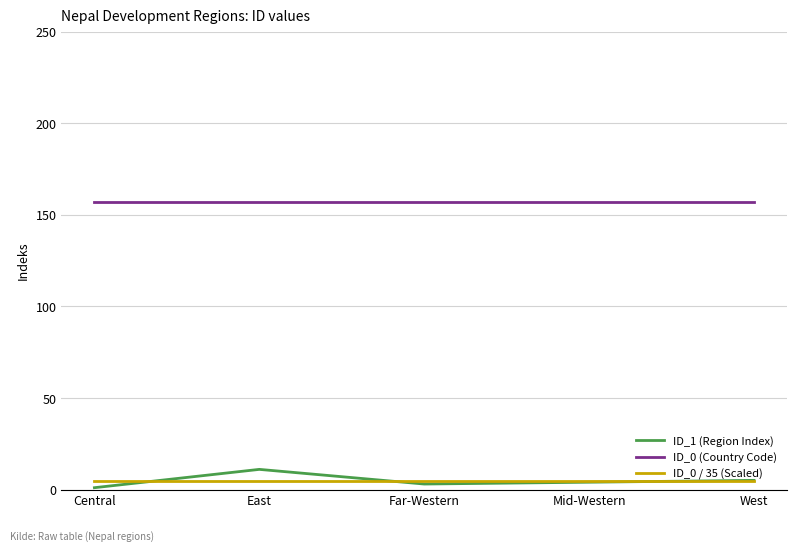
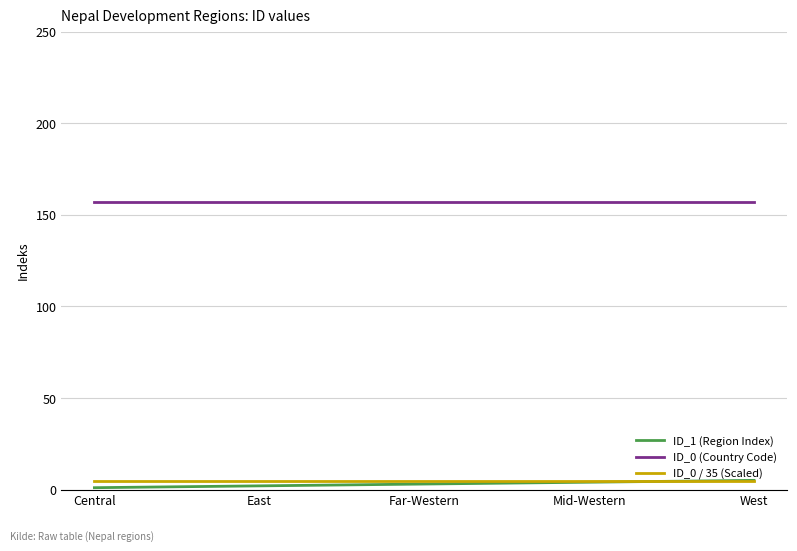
  {
    "ID_1 (Region Index)": {
      "Central": 1,
-     "East": 11,
+     "East": 2,
      "Far-Western": 3
    },
    "ID_0 (Country Code)": {
      "Central": 157,
      "East": 157,
      "Far-Western": 157,
      "Mid-Western": 157,
      "West": 157
    },
    "ID_0 / 35 (Scaled)": {
      "Central": 4,
      "East": 4,
      "Far-Western": 4
    }
  }
